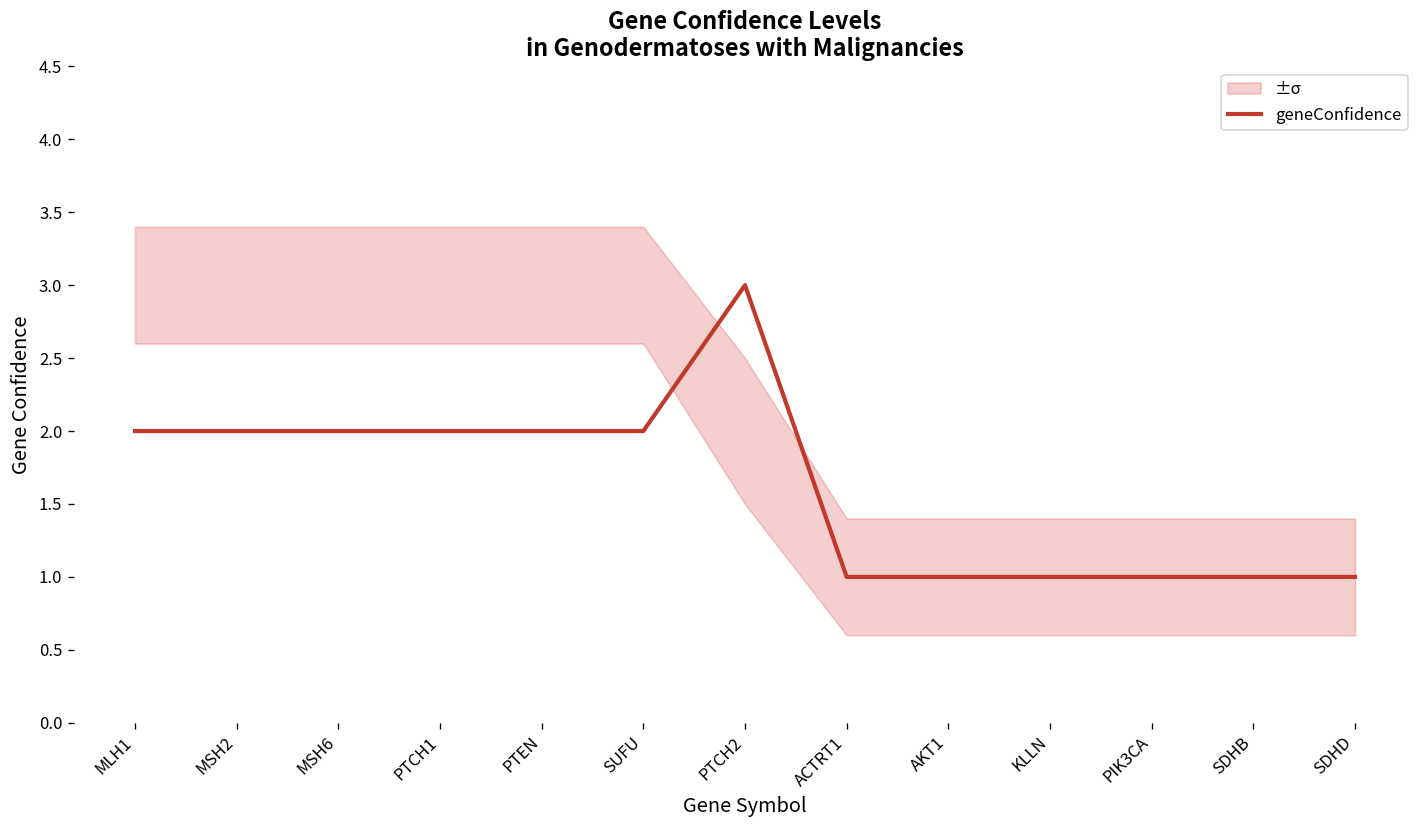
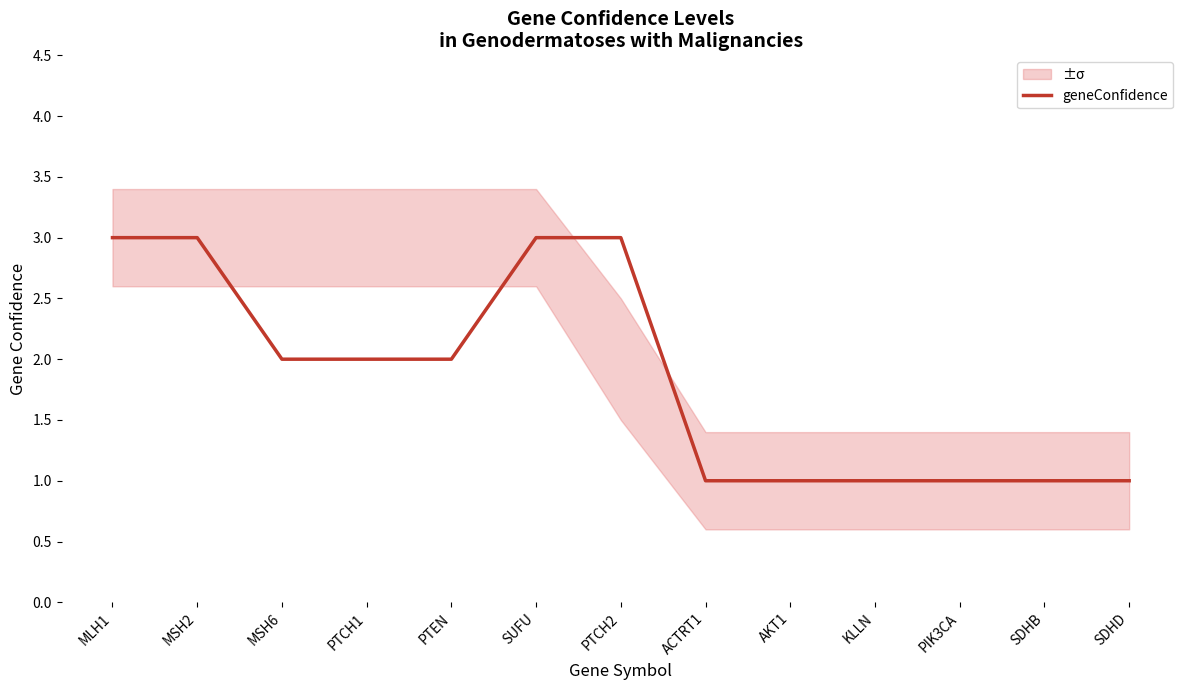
  {
    "geneConfidence": {
-     "MLH1": 2,
-     "MSH2": 2,
+     "MLH1": 3,
+     "MSH2": 3,
      "MSH6": 2,
      "PTCH1": 2,
      "PTEN": 2,
-     "SUFU": 2,
+     "SUFU": 3,
      "PTCH2": 3,
      "ACTRT1": 1,
      "AKT1": 1,
      "KLLN": 1,
      "PIK3CA": 1,
      "SDHB": 1,
      "SDHD": 1
    }
  }
